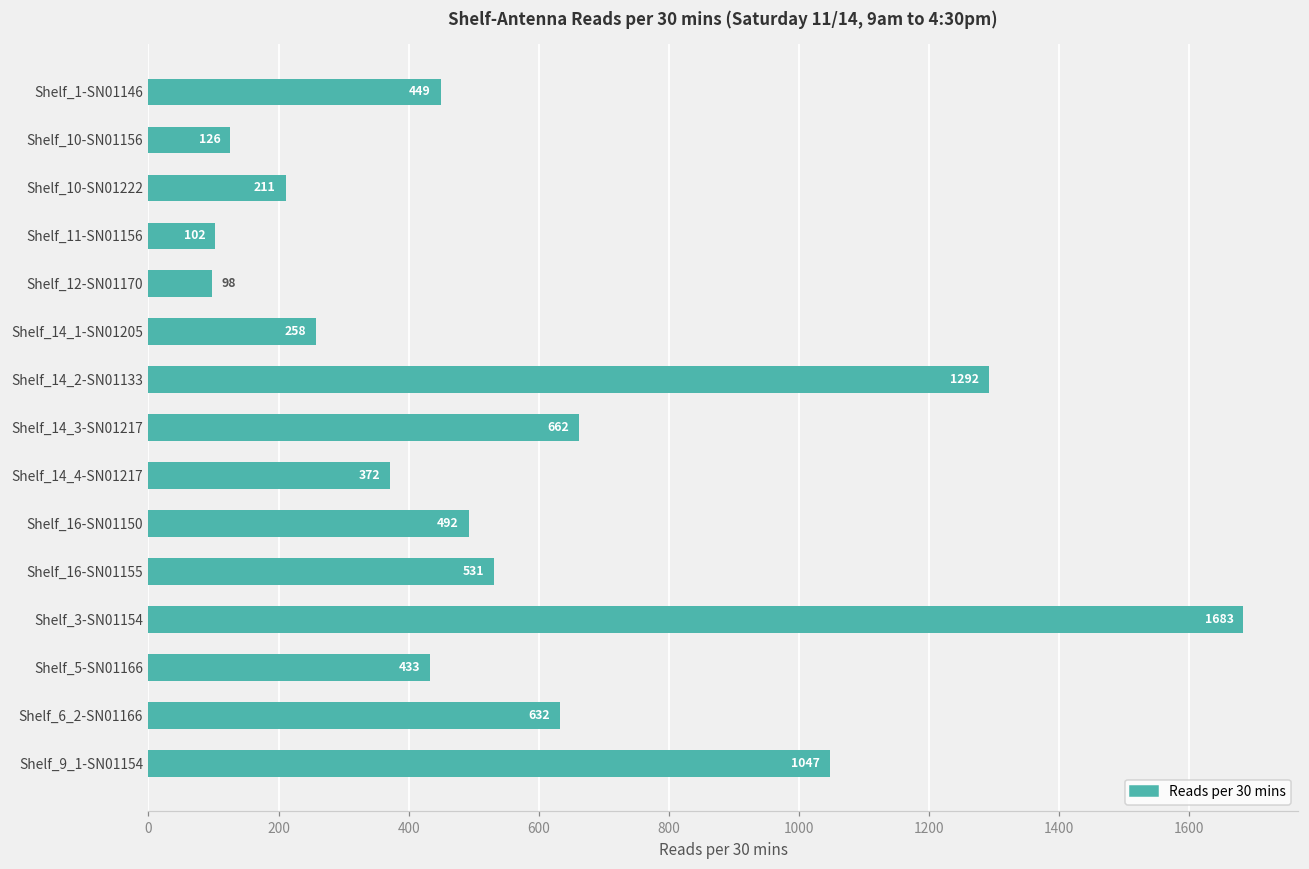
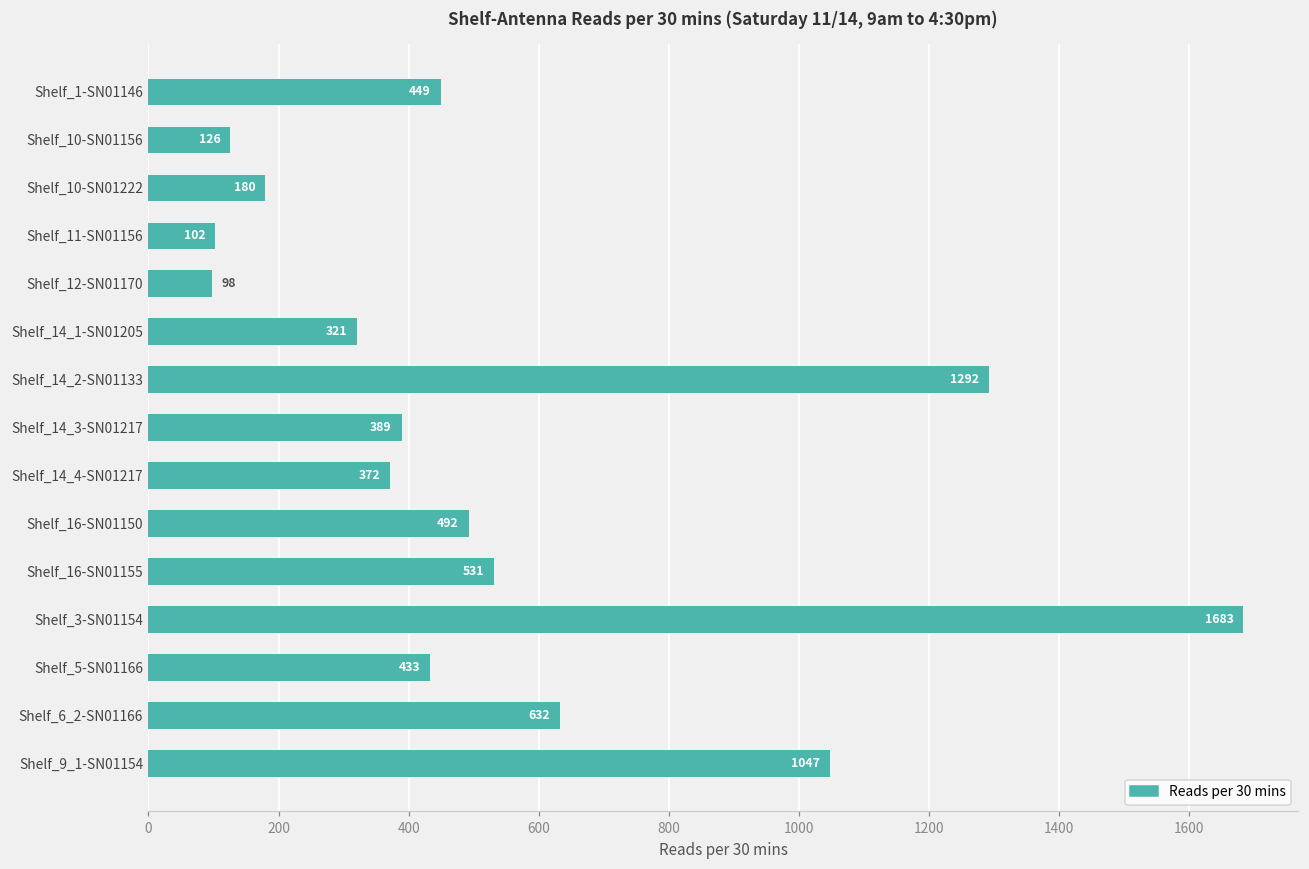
  {
    "Shelf_1-SN01146": 449,
    "Shelf_10-SN01156": 126,
-   "Shelf_10-SN01222": 211,
+   "Shelf_10-SN01222": 180,
    "Shelf_11-SN01156": 102,
    "Shelf_12-SN01170": 98,
-   "Shelf_14_1-SN01205": 258,
+   "Shelf_14_1-SN01205": 321,
    "Shelf_14_2-SN01133": 1292,
-   "Shelf_14_3-SN01217": 662,
+   "Shelf_14_3-SN01217": 389,
    "Shelf_14_4-SN01217": 372,
    "Shelf_16-SN01150": 492,
    "Shelf_16-SN01155": 531,
    "Shelf_3-SN01154": 1683,
    "Shelf_5-SN01166": 433,
    "Shelf_6_2-SN01166": 632,
    "Shelf_9_1-SN01154": 1047
  }
